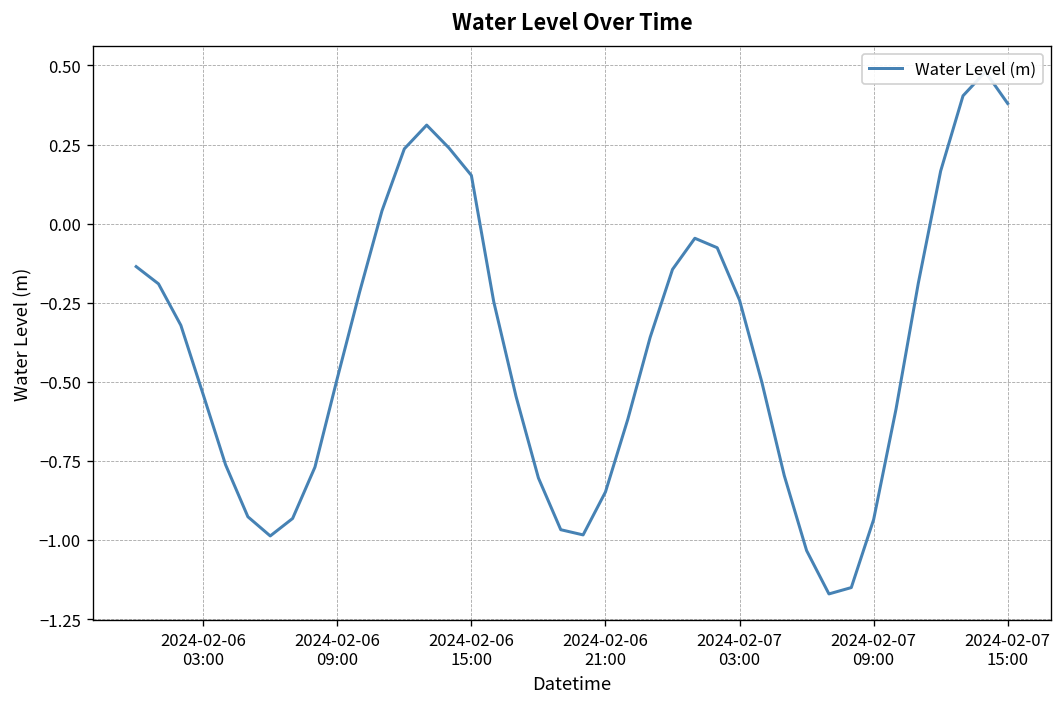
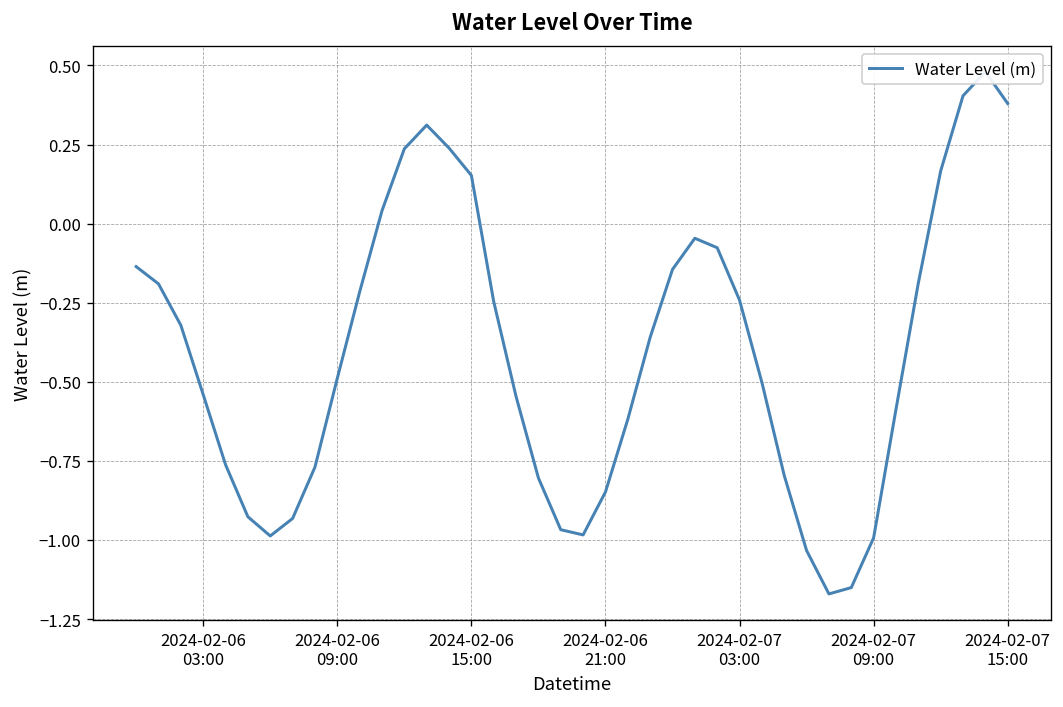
  {
    "2024-02-06 03:00": -0.54,
    "2024-02-06 09:00": -0.49,
    "2024-02-06 15:00": 0.15,
    "2024-02-06 21:00": -0.85,
    "2024-02-07 03:00": -0.24,
-   "2024-02-07 09:00": -0.94,
+   "2024-02-07 09:00": -0.99,
    "2024-02-07 15:00": 0.38
  }
